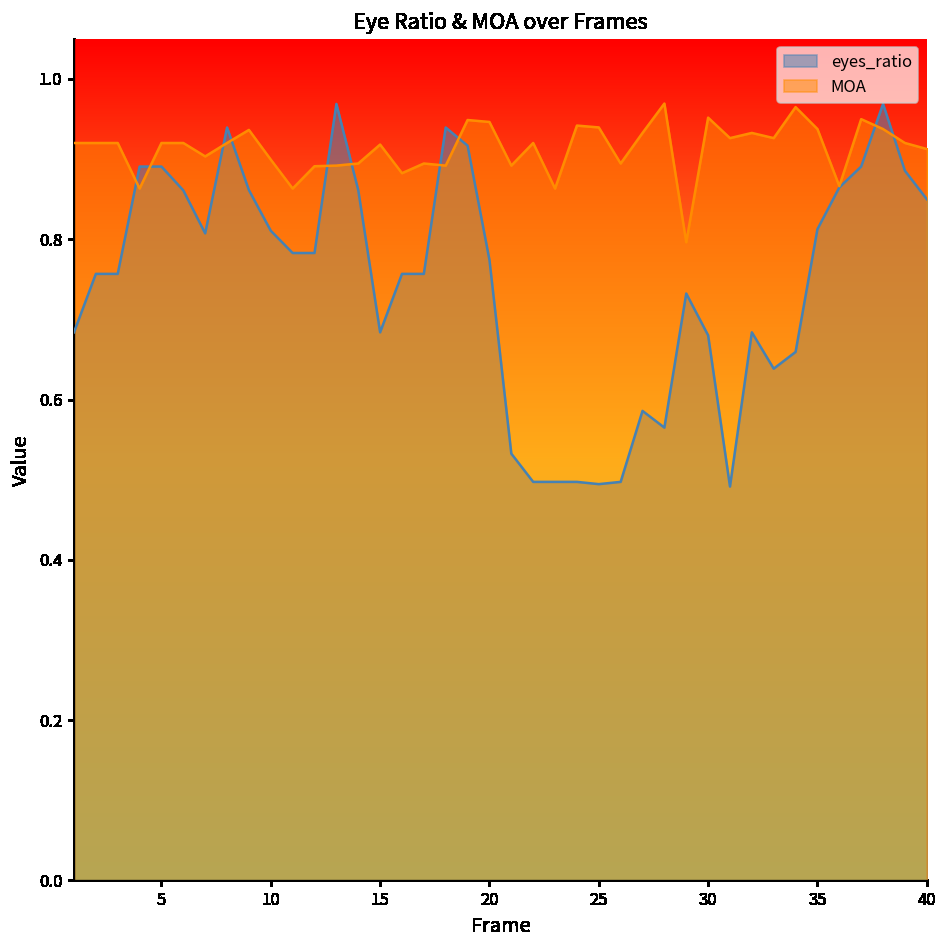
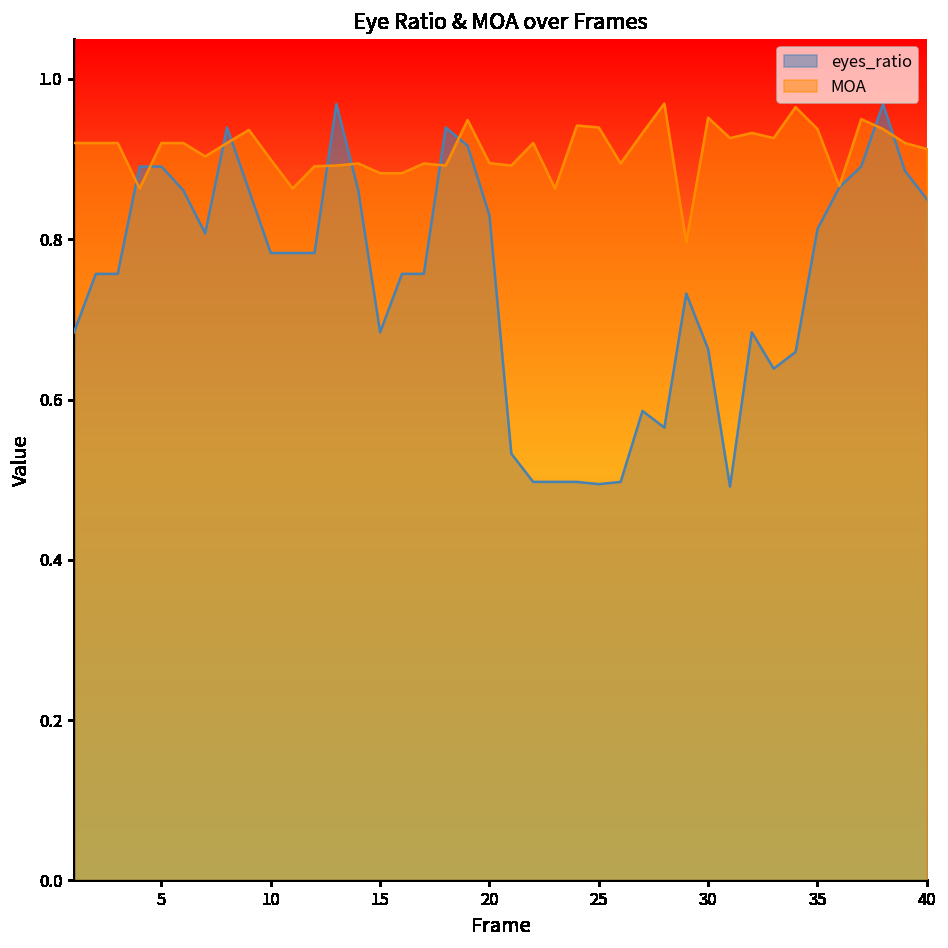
  {
    "eyes_ratio": {
      "5": 0.89,
-     "10": 0.81,
+     "10": 0.78,
      "15": 0.68,
-     "20": 0.77,
+     "20": 0.83,
      "25": 0.49,
-     "30": 0.68,
+     "30": 0.66,
      "35": 0.81,
      "40": 0.85
    },
    "MOA": {
      "5": 0.92,
      "10": 0.90,
-     "15": 0.92,
-     "20": 0.95,
+     "15": 0.88,
+     "20": 0.89,
      "25": 0.94,
      "30": 0.95,
      "35": 0.94,
      "40": 0.91
    }
  }
